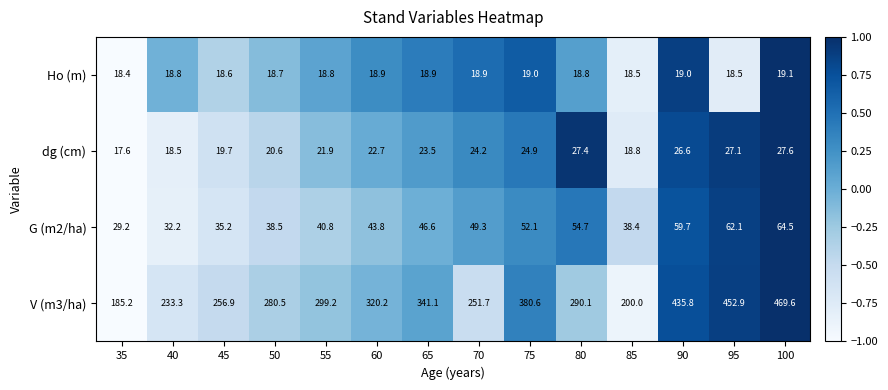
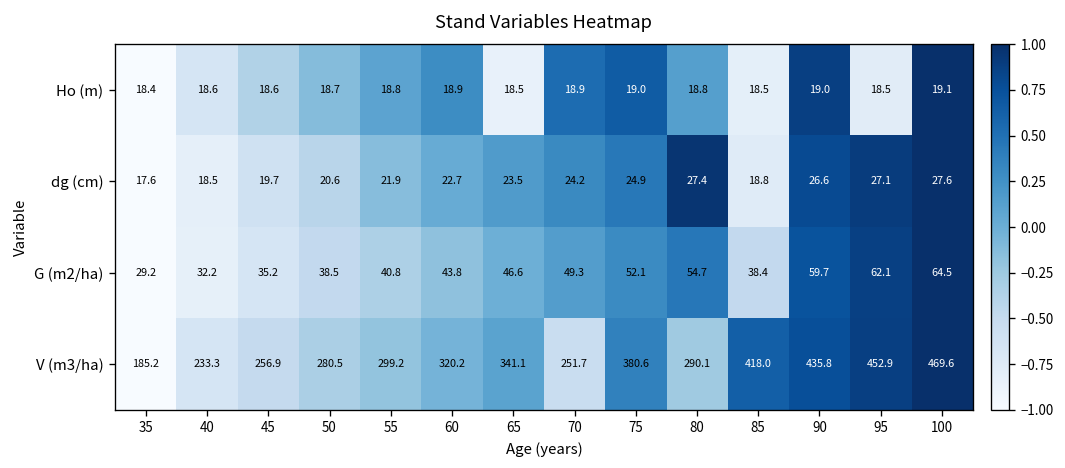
  {
    "Ho (m)": {
      "35": 18.4,
-     "40": 18.8,
+     "40": 18.6,
      "45": 18.6,
      "50": 18.7,
      "55": 18.8,
      "60": 18.9,
-     "65": 18.9,
+     "65": 18.5,
      "70": 18.9,
      "75": 19.0,
      "80": 18.8,
      "85": 18.5,
      "90": 19.0,
      "95": 18.5,
      "100": 19.1
    },
    "dg (cm)": {
      "35": 17.6,
      "40": 18.5,
      "45": 19.7,
      "50": 20.6,
      "55": 21.9,
      "60": 22.7,
      "65": 23.5,
      "70": 24.2,
      "75": 24.9,
      "80": 27.4,
      "85": 18.8,
      "90": 26.6,
      "95": 27.1,
      "100": 27.6
    },
    "G (m2/ha)": {
      "35": 29.2,
      "40": 32.2,
      "45": 35.2,
      "50": 38.5,
      "55": 40.8,
      "60": 43.8,
      "65": 46.6,
      "70": 49.3,
      "75": 52.1,
      "80": 54.7,
      "85": 38.4,
      "90": 59.7,
      "95": 62.1,
      "100": 64.5
    },
    "V (m3/ha)": {
      "35": 185.2,
      "40": 233.3,
      "45": 256.9,
      "50": 280.5,
      "55": 299.2,
      "60": 320.2,
      "65": 341.1,
      "70": 251.7,
      "75": 380.6,
      "80": 290.1,
-     "85": 200.0,
+     "85": 418.0,
      "90": 435.8,
      "95": 452.9,
      "100": 469.6
    }
  }
